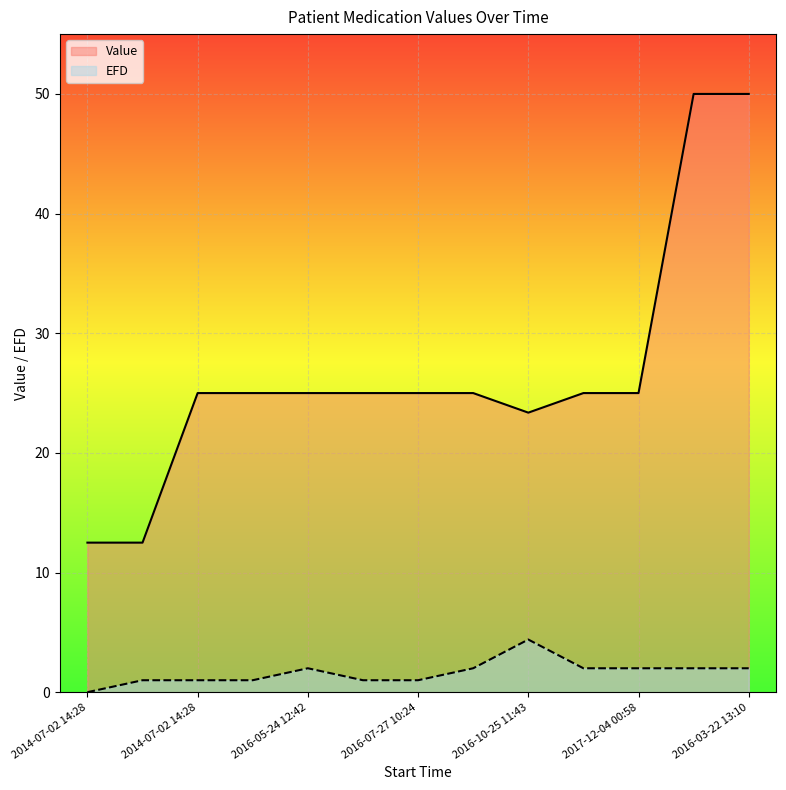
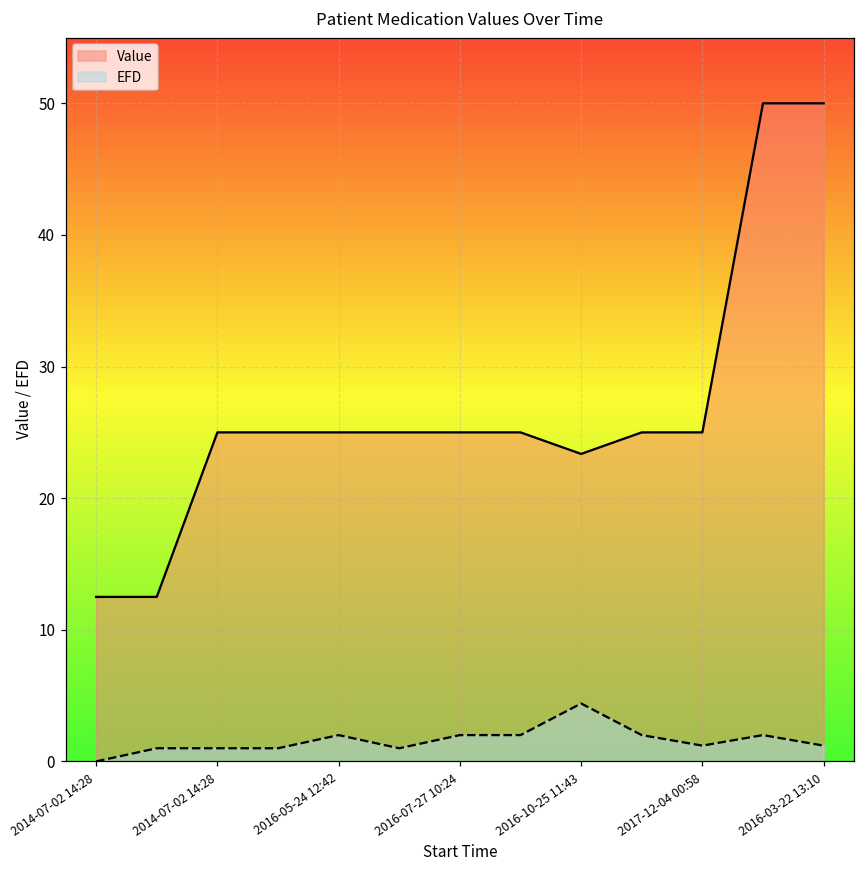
  {
    "Value": {
      "2016-05-24 12:42": 25.0,
      "2016-07-27 10:24": 25.0,
      "2016-10-25 11:43": 23.4,
      "2017-12-04 00:58": 25.0,
      "2016-03-22 13:10": 50.0
    },
    "EFD": {
      "2016-05-24 12:42": 2.0,
-     "2016-07-27 10:24": 1,
+     "2016-07-27 10:24": 2,
      "2016-10-25 11:43": 4.4,
-     "2017-12-04 00:58": 2.0,
-     "2016-03-22 13:10": 2.0
+     "2017-12-04 00:58": 1.2,
+     "2016-03-22 13:10": 1.2
    }
  }
